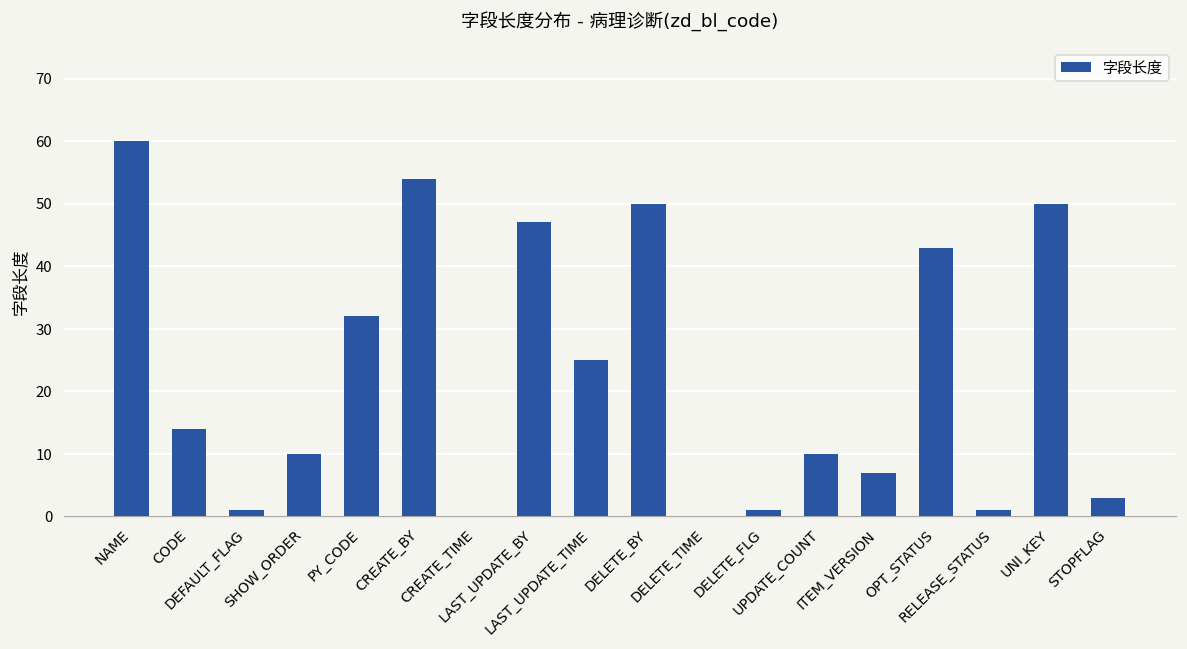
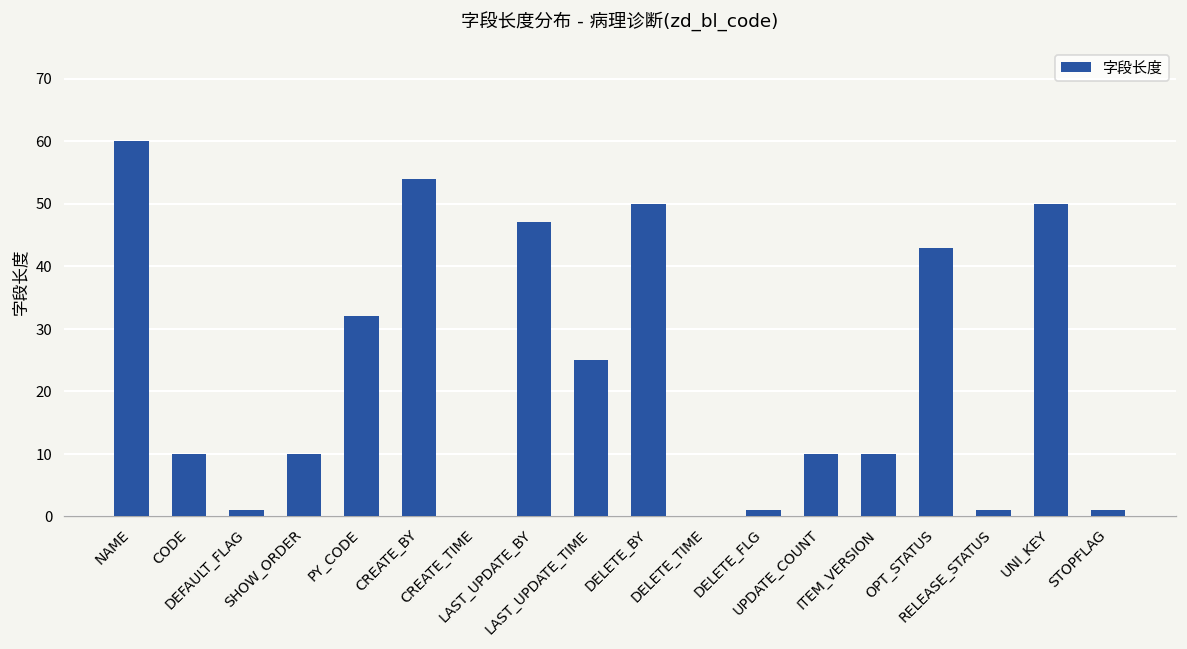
  {
    "NAME": 60,
-   "CODE": 14,
+   "CODE": 10,
    "DEFAULT_FLAG": 1,
    "SHOW_ORDER": 10,
    "PY_CODE": 32,
    "CREATE_BY": 54,
    "CREATE_TIME": 0,
    "LAST_UPDATE_BY": 47,
    "LAST_UPDATE_TIME": 25,
    "DELETE_BY": 50,
    "DELETE_TIME": 0,
    "DELETE_FLG": 1,
    "UPDATE_COUNT": 10,
-   "ITEM_VERSION": 7,
+   "ITEM_VERSION": 10,
    "OPT_STATUS": 43,
    "RELEASE_STATUS": 1,
    "UNI_KEY": 50,
-   "STOPFLAG": 3
+   "STOPFLAG": 1
  }
